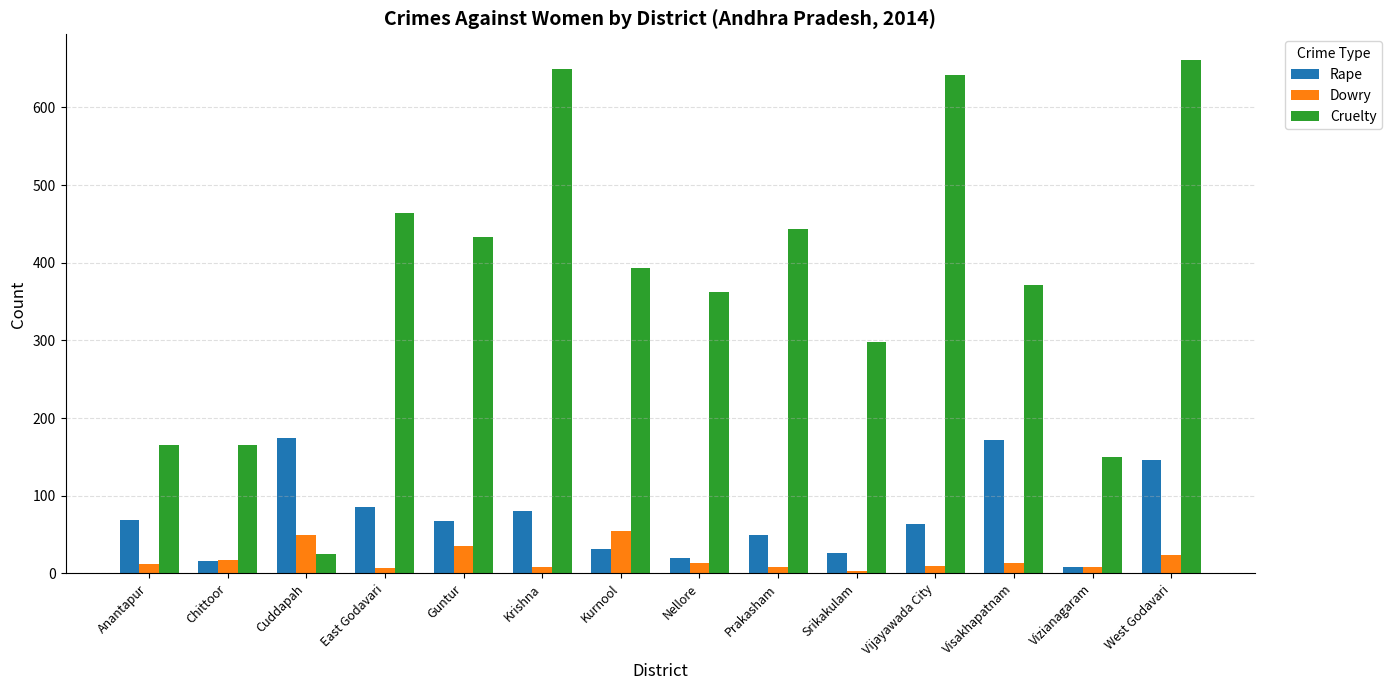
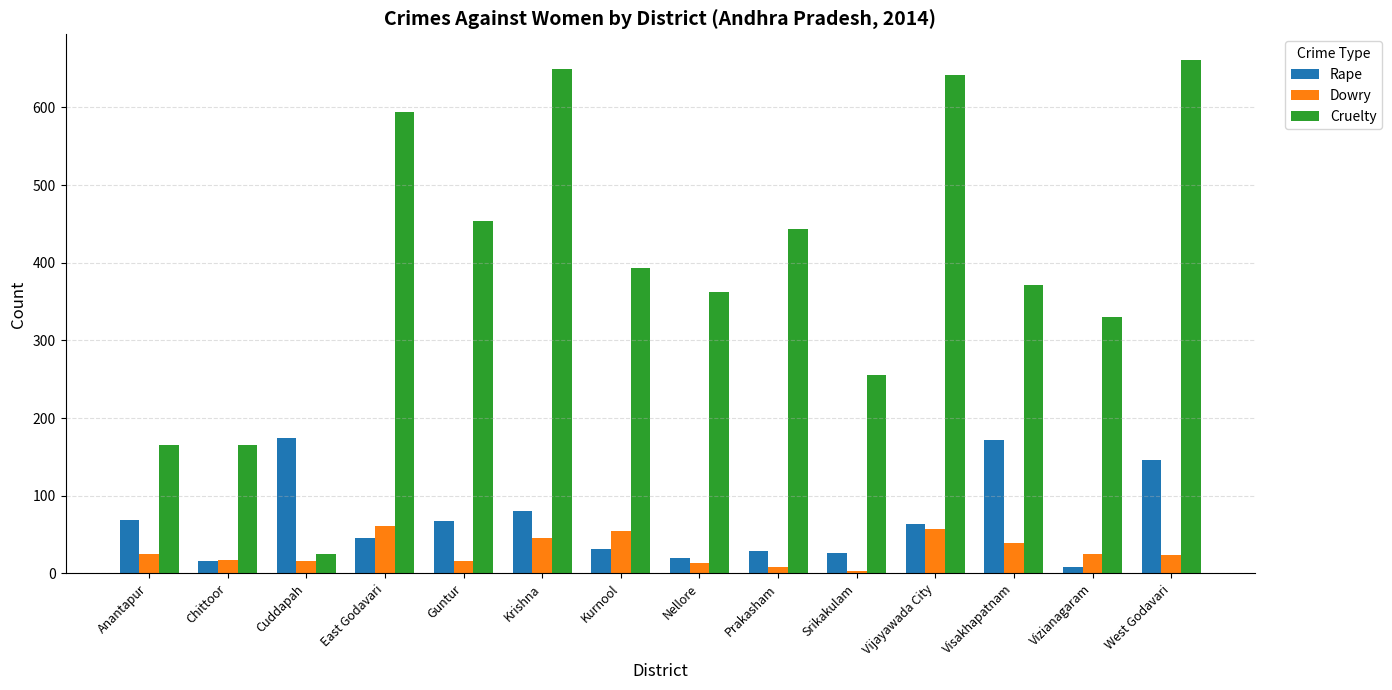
  {
    "Rape": {
      "Anantapur": 70,
      "Chittoor": 20,
      "Cuddapah": 180,
-     "East Godavari": 90,
+     "East Godavari": 50,
      "Guntur": 70,
      "Krishna": 80,
      "Kurnool": 30,
      "Nellore": 20,
-     "Prakasham": 50,
+     "Prakasham": 30,
      "Srikakulam": 30,
      "Vijayawada City": 60,
      "Visakhapatnam": 170,
      "Vizianagaram": 10,
      "West Godavari": 150
    },
    "Dowry": {
-     "Anantapur": 10,
+     "Anantapur": 30,
      "Chittoor": 20,
-     "Cuddapah": 50,
-     "East Godavari": 10,
-     "Guntur": 40,
-     "Krishna": 10,
+     "Cuddapah": 20,
+     "East Godavari": 60,
+     "Guntur": 20,
+     "Krishna": 50,
      "Kurnool": 60,
      "Nellore": 10,
      "Prakasham": 10,
-     "Vijayawada City": 10,
-     "Visakhapatnam": 10,
-     "Vizianagaram": 10,
+     "Vijayawada City": 60,
+     "Visakhapatnam": 40,
+     "Vizianagaram": 30,
      "West Godavari": 20
    },
    "Cruelty": {
      "Anantapur": 170,
      "Chittoor": 170,
      "Cuddapah": 30,
-     "East Godavari": 460,
-     "Guntur": 430,
+     "East Godavari": 590,
+     "Guntur": 450,
      "Krishna": 650,
      "Kurnool": 390,
      "Nellore": 360,
      "Prakasham": 440,
-     "Srikakulam": 300,
+     "Srikakulam": 260,
      "Vijayawada City": 640,
      "Visakhapatnam": 370,
-     "Vizianagaram": 150,
+     "Vizianagaram": 330,
      "West Godavari": 660
    }
  }
